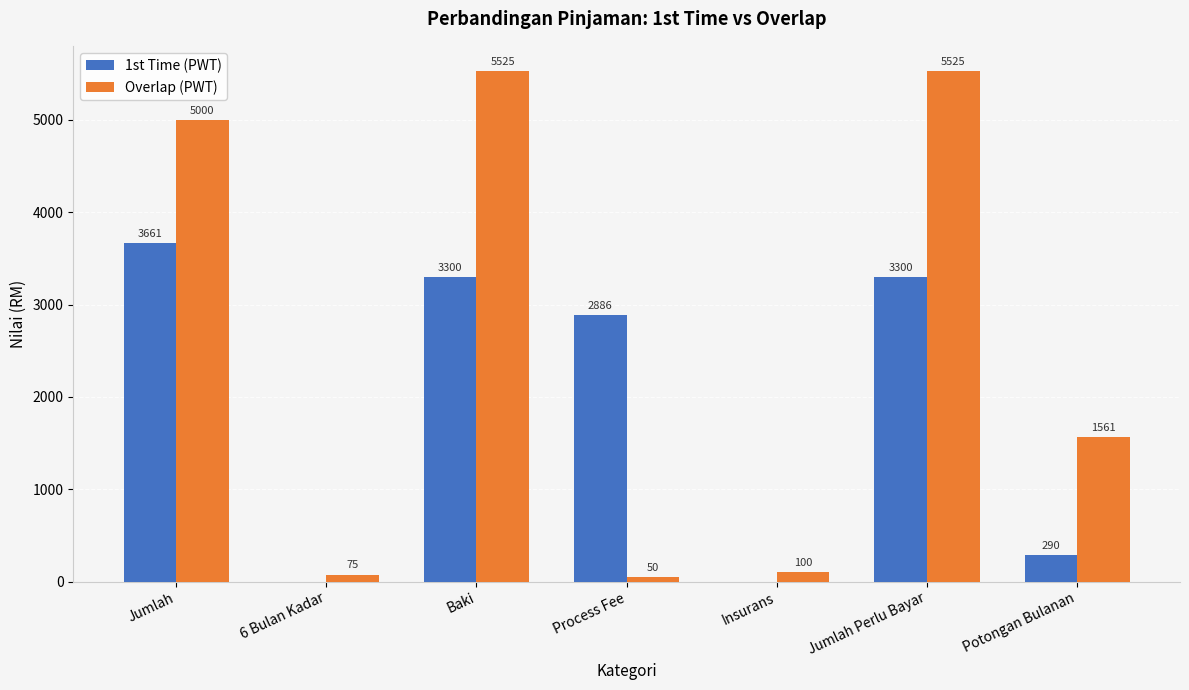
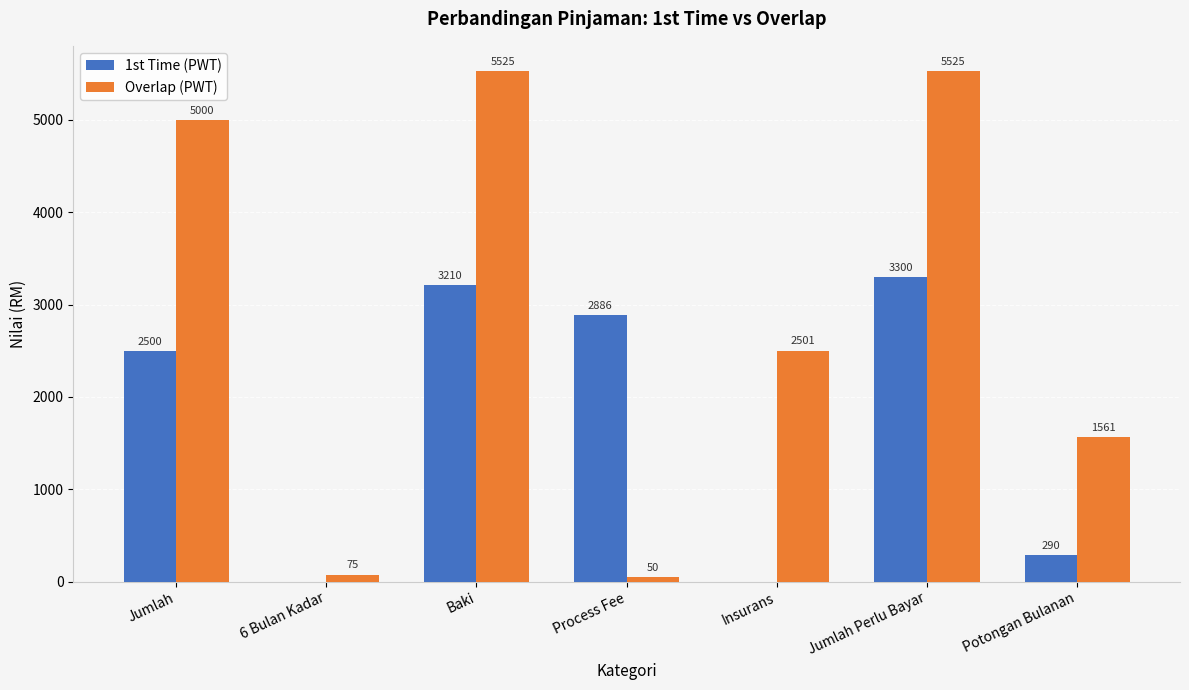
  {
    "1st Time (PWT)": {
-     "Jumlah": 3661,
-     "Baki": 3300,
+     "Jumlah": 2500,
+     "Baki": 3210,
      "Process Fee": 2886,
      "Jumlah Perlu Bayar": 3300,
      "Potongan Bulanan": 290
    },
    "Overlap (PWT)": {
      "Jumlah": 5000,
      "6 Bulan Kadar": 75,
      "Baki": 5525,
      "Process Fee": 50,
-     "Insurans": 100,
+     "Insurans": 2501,
      "Jumlah Perlu Bayar": 5525,
      "Potongan Bulanan": 1561
    }
  }
